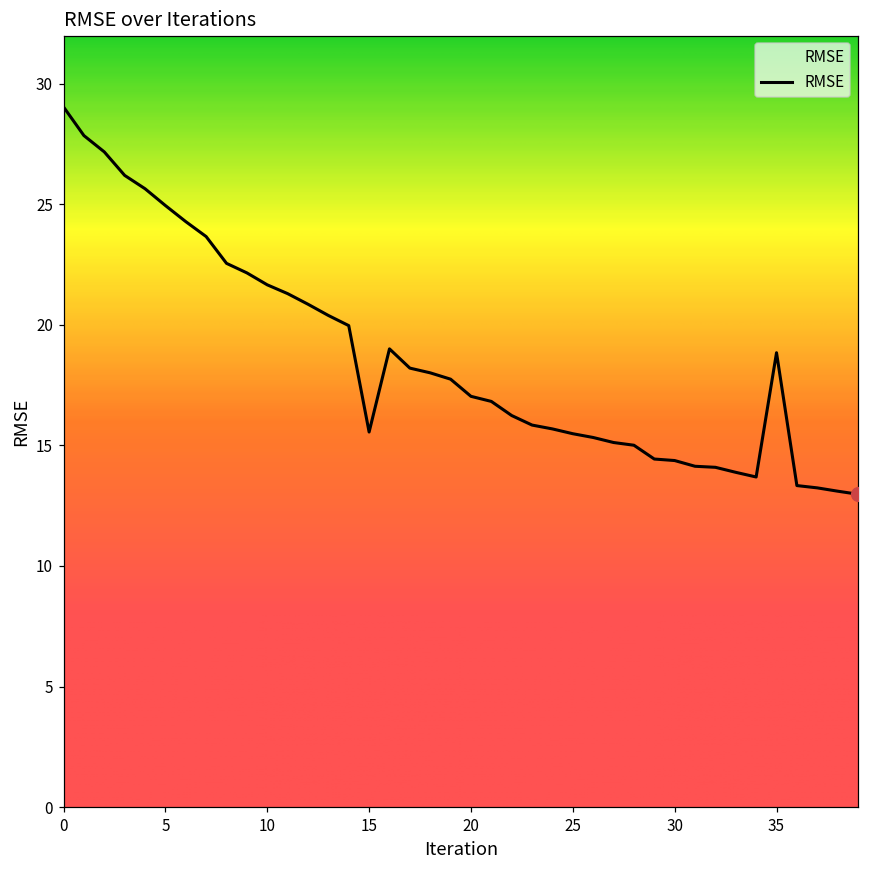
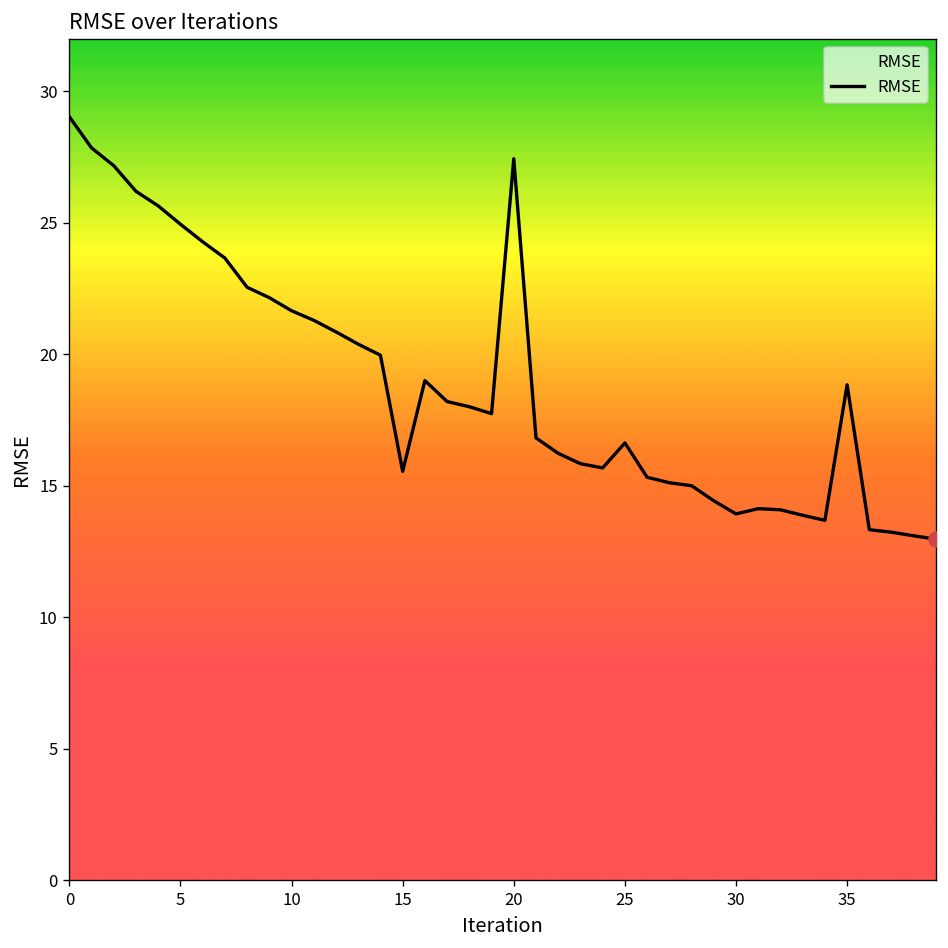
  {
    "RMSE": {
      "0": 29.0,
      "5": 25.0,
      "10": 21.7,
      "15": 15.6,
-     "20": 17.0,
-     "25": 15.5,
-     "30": 14.4,
+     "20": 27.4,
+     "25": 16.6,
+     "30": 13.9,
      "35": 18.8
    }
  }
